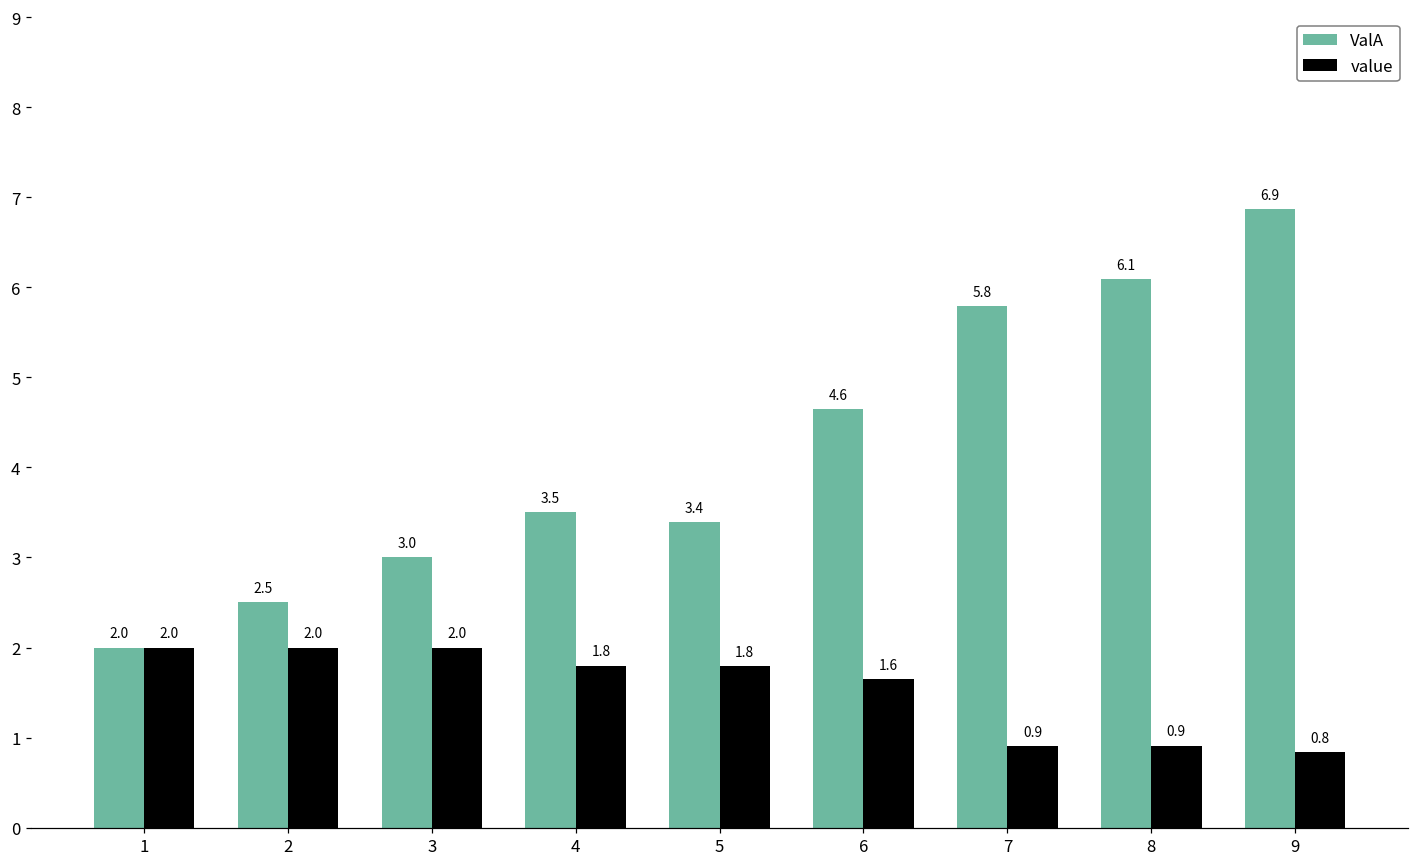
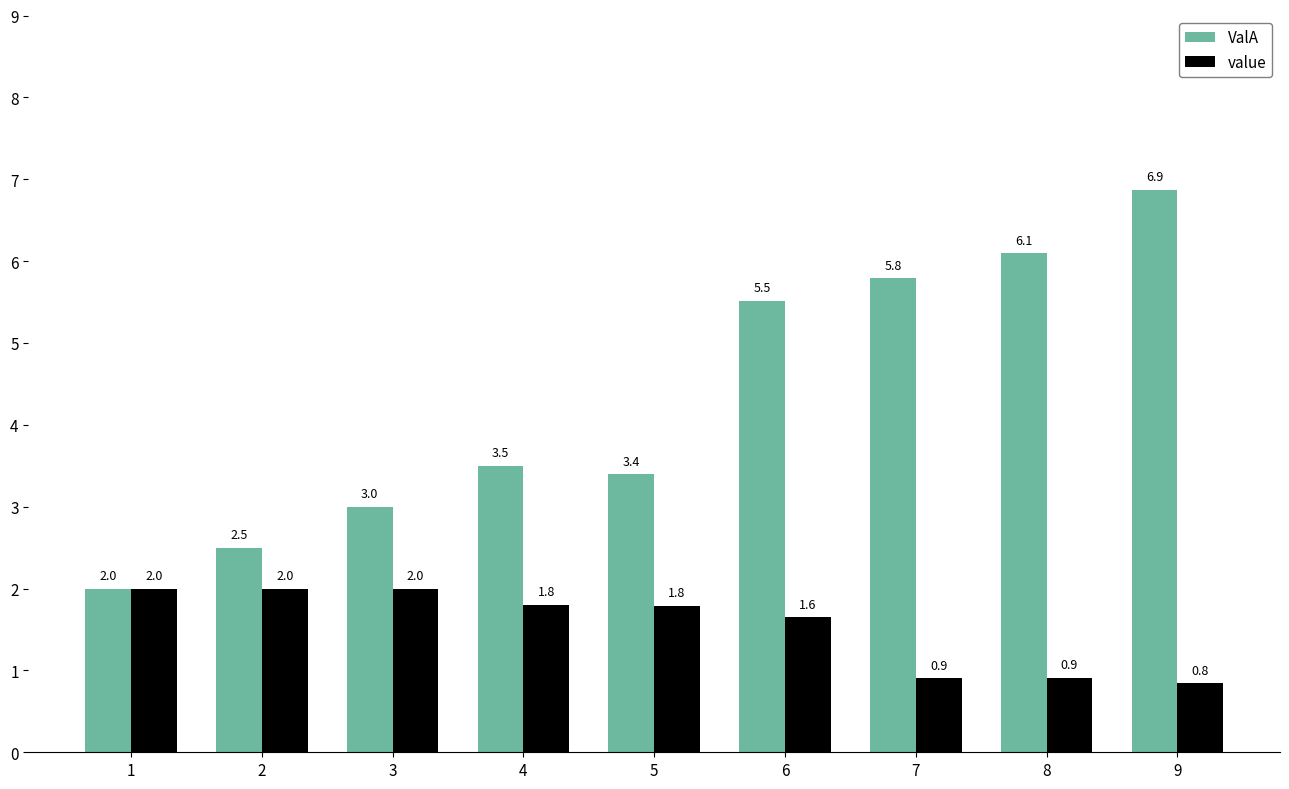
  {
    "ValA": {
      "1": 2.0,
      "2": 2.5,
      "3": 3.0,
      "4": 3.5,
      "5": 3.4,
-     "6": 4.6,
+     "6": 5.5,
      "7": 5.8,
      "8": 6.1,
      "9": 6.9
    },
    "value": {
      "1": 2.0,
      "2": 2.0,
      "3": 2.0,
      "4": 1.8,
      "5": 1.8,
      "6": 1.6,
      "7": 0.9,
      "8": 0.9,
      "9": 0.8
    }
  }
